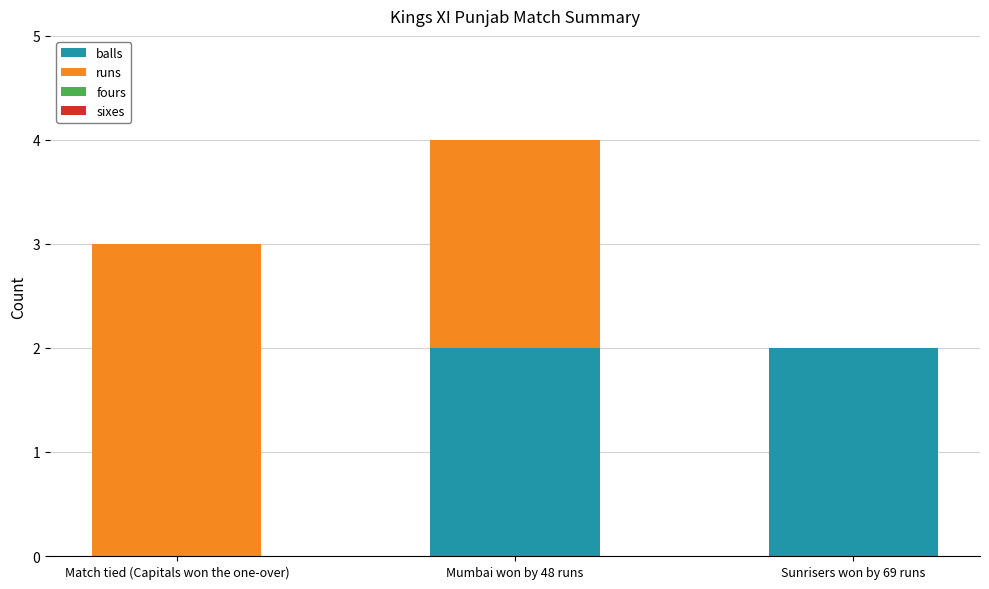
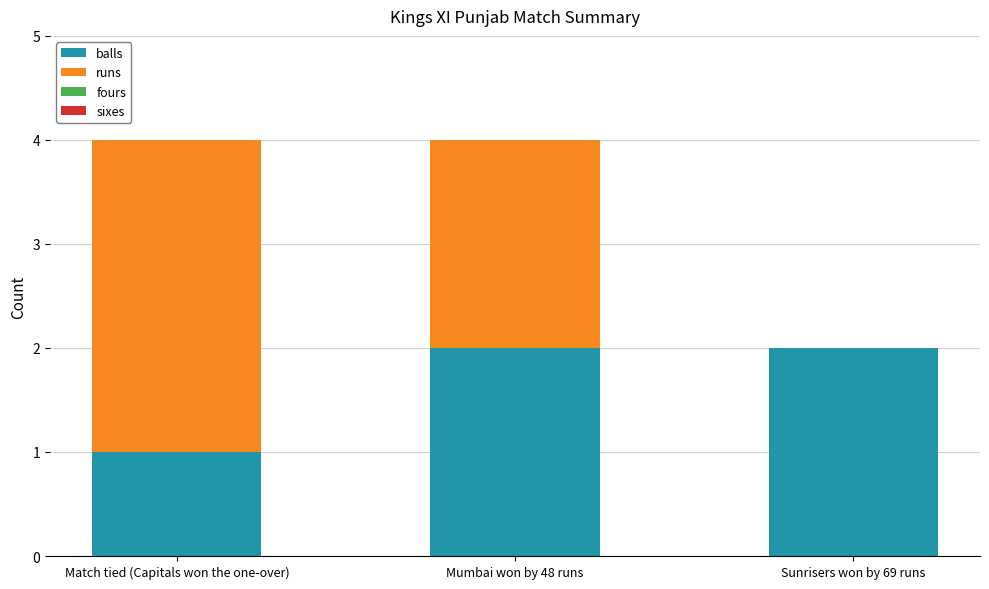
  {
    "balls": {
-     "Match tied (Capitals won the one-over)": 0,
+     "Match tied (Capitals won the one-over)": 1,
      "Mumbai won by 48 runs": 2,
      "Sunrisers won by 69 runs": 2
    },
    "sixes": {
      "Sunrisers won by 69 runs": 0
    }
  }
